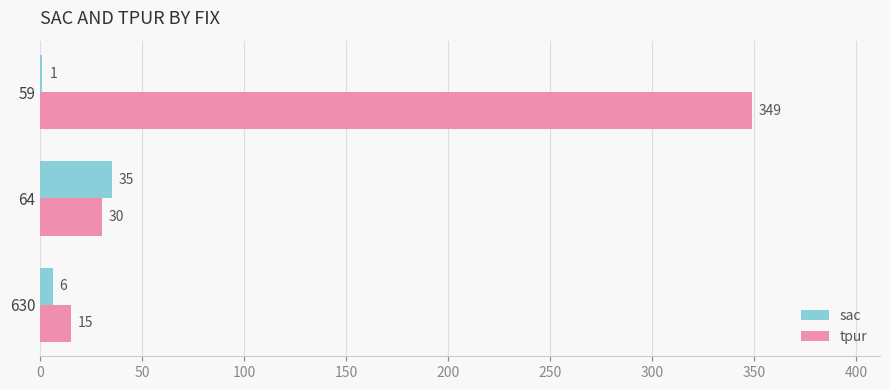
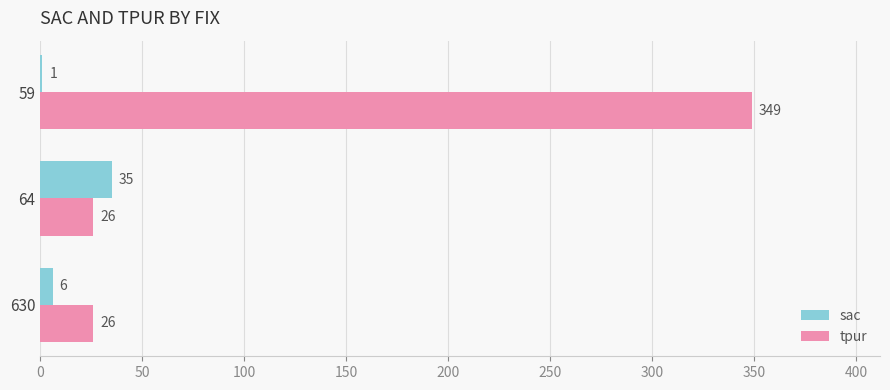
  {
    "sac": {
      "59": 1,
      "64": 35,
      "630": 6
    },
    "tpur": {
      "59": 349,
-     "64": 30,
-     "630": 15
+     "64": 26,
+     "630": 26
    }
  }
